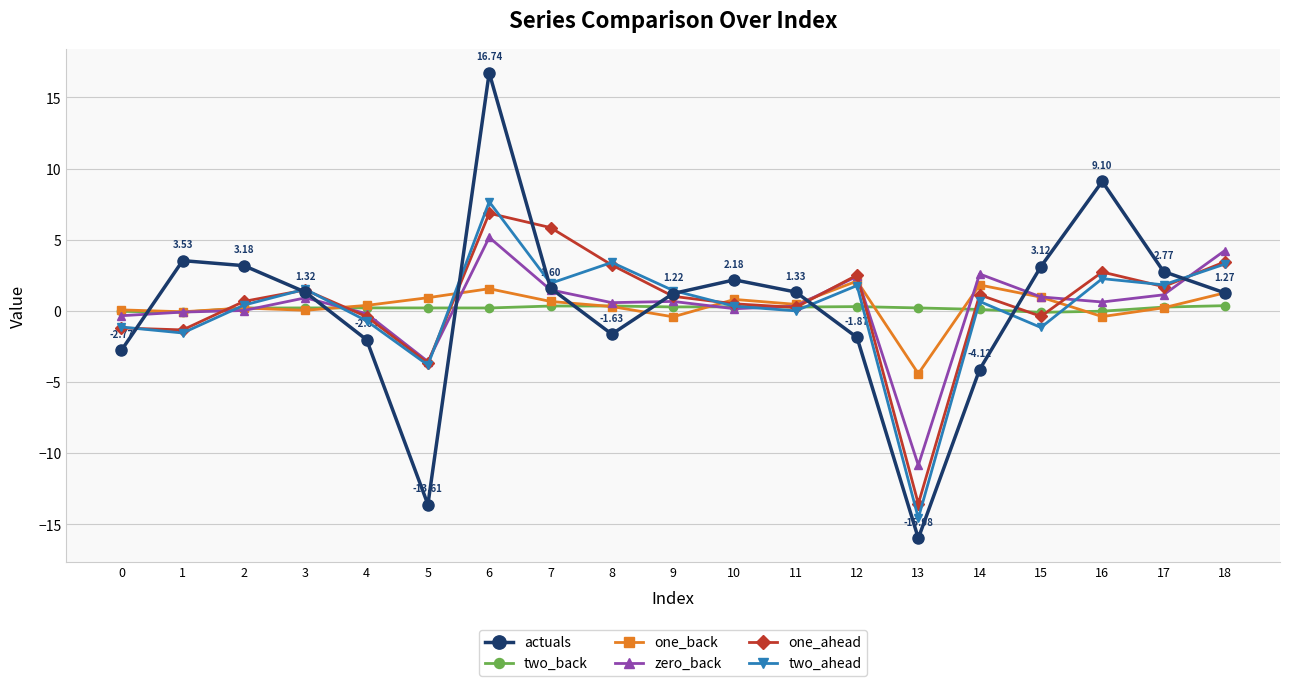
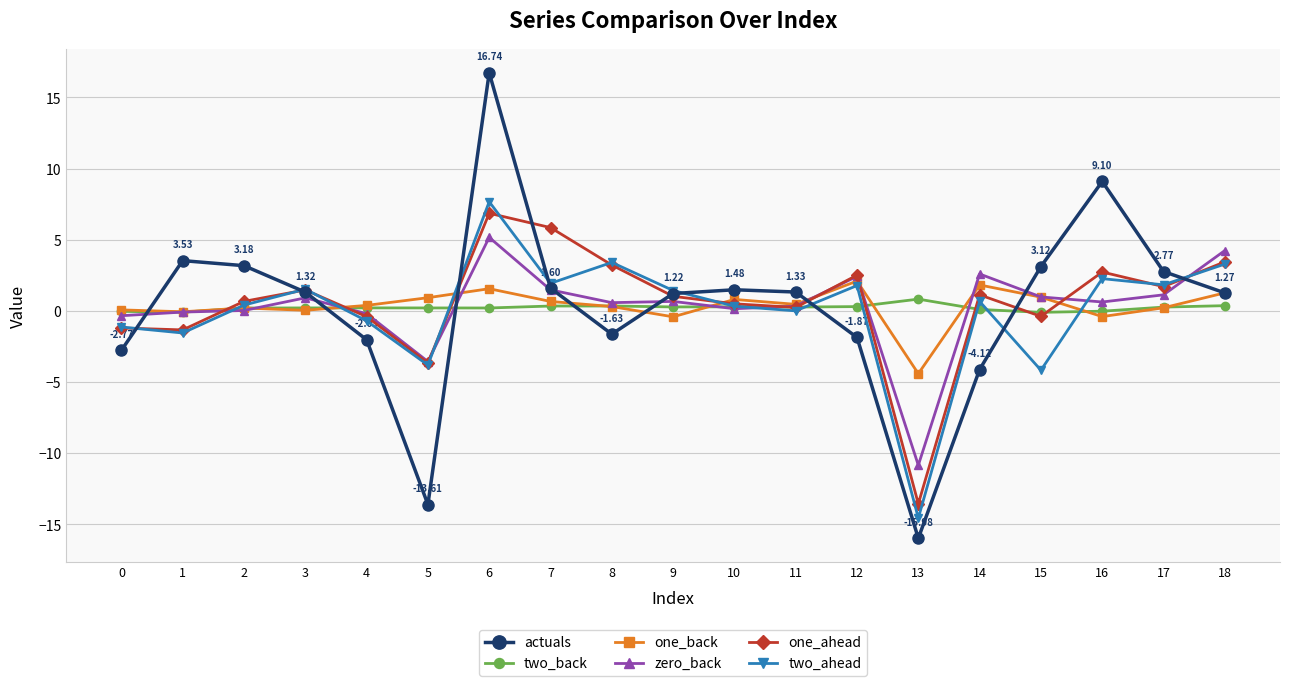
  {
    "actuals": {
      "1": 3.53,
      "2": 3.18,
      "5": -13.61,
      "6": 16.74,
      "8": -1.63,
      "9": 1.22,
-     "10": 2.18,
+     "10": 1.48,
      "11": 1.33,
      "12": -1.87,
      "14": -4.12,
      "15": 3.12,
      "16": 9.10,
      "17": 2.77
    },
    "two_back": {
      "5": 0.2,
      "6": 0.2,
      "7": 0.3,
      "9": 0.3,
-     "13": 0.2,
+     "13": 0.8,
      "14": 0.1,
      "15": -0.1,
      "16": 0.0,
      "18": 0.4
    },
    "one_back": {
      "5": 0.9,
      "6": 1.6,
      "7": 0.7,
      "9": -0.4,
      "10": 0.8,
      "12": 2.1,
      "13": -4.4,
      "14": 1.8,
      "16": -0.4
    },
    "zero_back": {
      "0": -0.3,
      "3": 0.9,
      "4": -0.2,
      "6": 5.2,
      "8": 0.6,
      "9": 0.7,
      "13": -10.8,
      "14": 2.6,
      "16": 0.6,
      "17": 1.1,
      "18": 4.2
    },
    "one_ahead": {
      "1": -1.3,
      "2": 0.7,
      "4": -0.4,
      "6": 6.9,
      "7": 5.9,
      "8": 3.2,
      "9": 1.0,
      "13": -13.6,
      "14": 1.1,
      "15": -0.4,
      "16": 2.7
    },
    "two_ahead": {
      "1": -1.6,
      "2": 0.4,
      "6": 7.7,
      "8": 3.4,
      "11": 0.0,
      "12": 1.8,
      "14": 0.7,
-     "15": -1.2,
+     "15": -4.2,
      "16": 2.3
    }
  }
